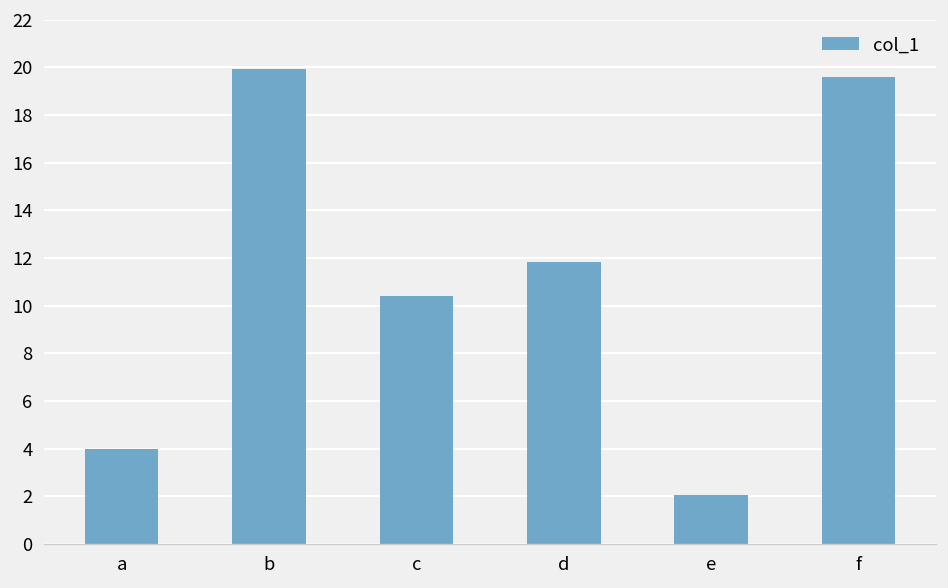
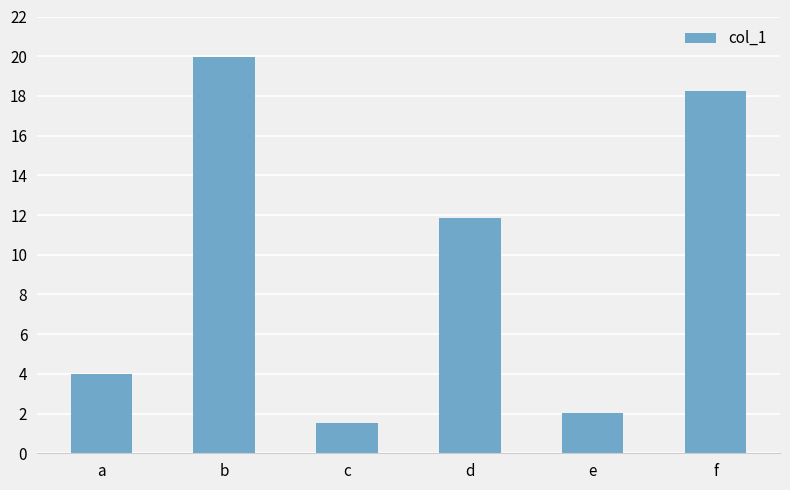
  {
    "a": 4.0,
    "b": 19.9,
-   "c": 10.4,
+   "c": 1.5,
    "d": 11.8,
    "e": 2.0,
-   "f": 19.6
+   "f": 18.2
  }
